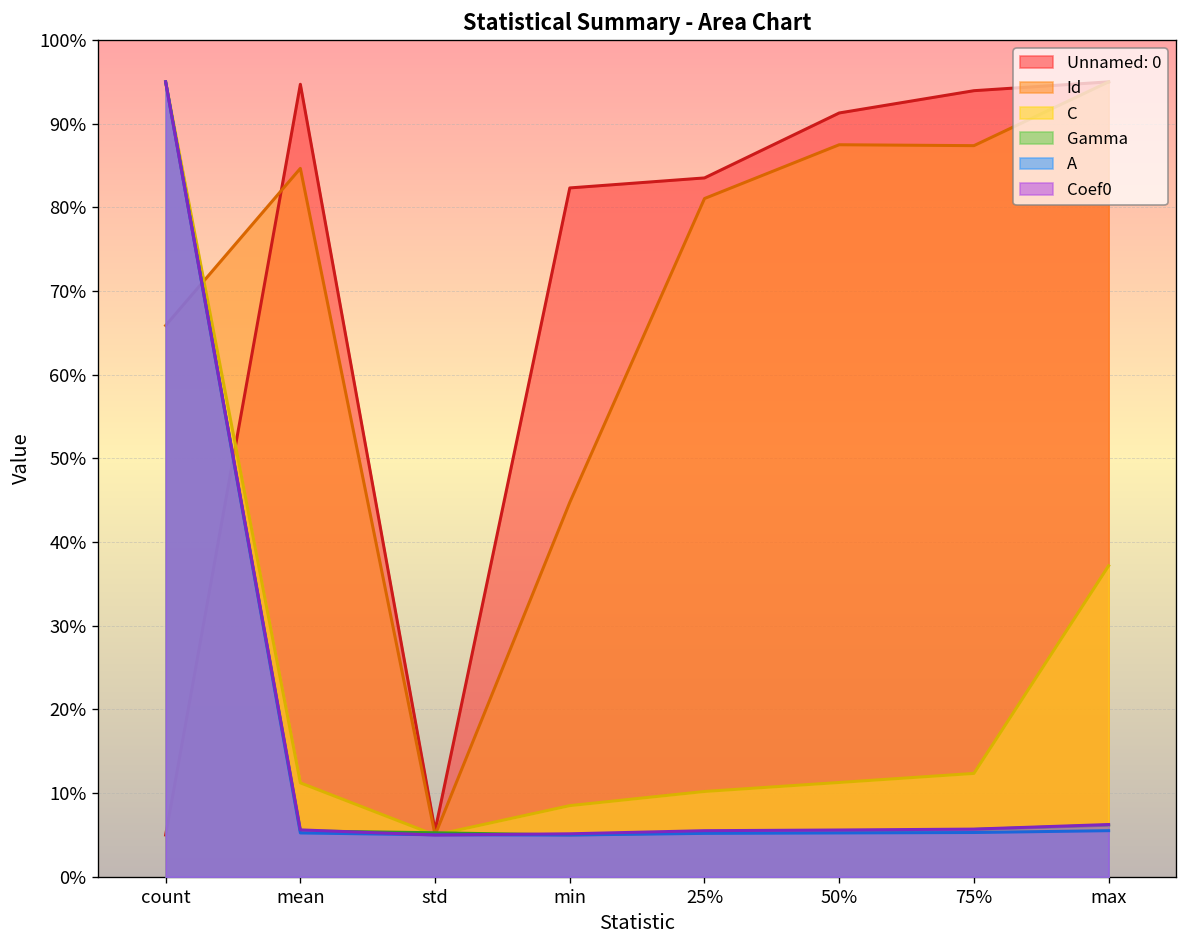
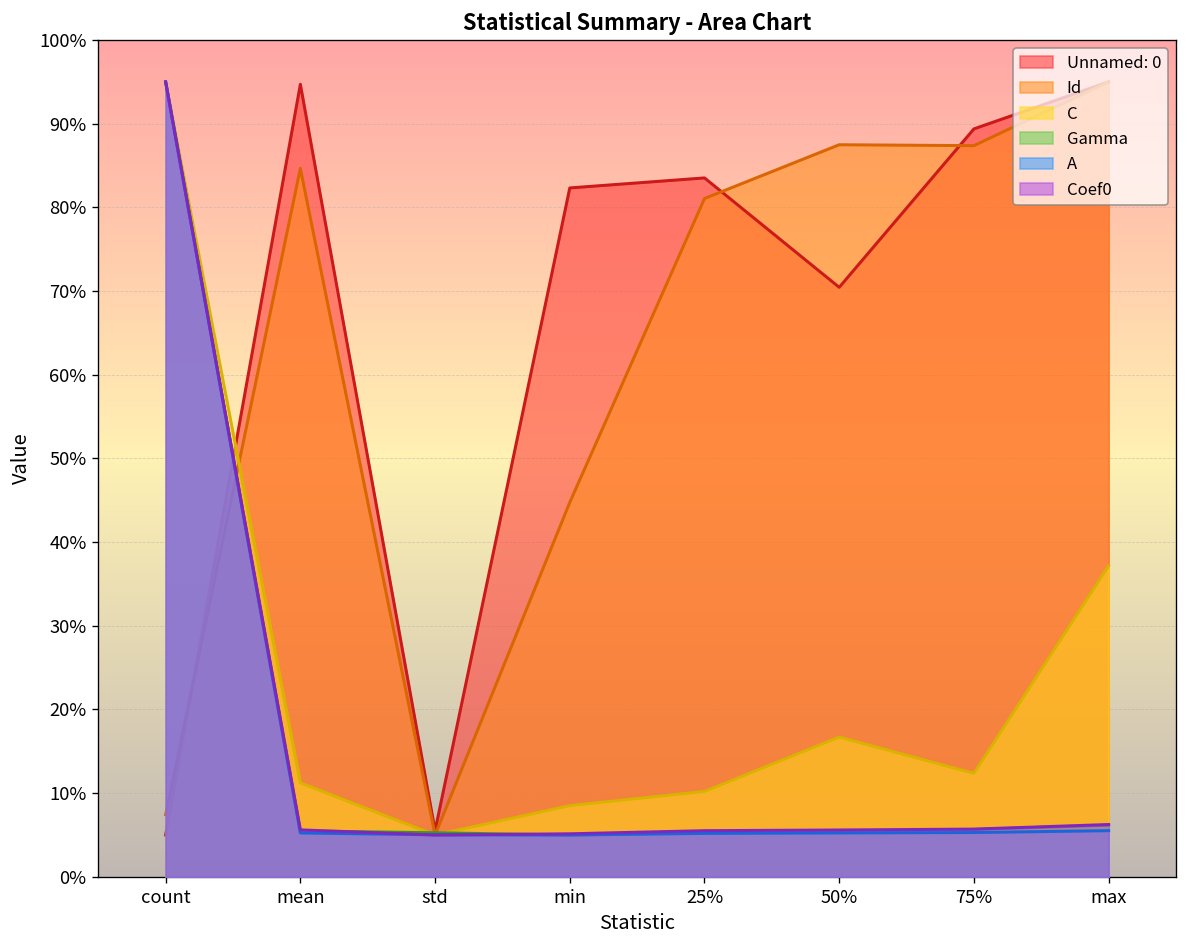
  {
    "Unnamed: 0": {
      "count": "5%",
      "mean": "95%",
      "min": "82%",
      "25%": "84%",
-     "50%": "91%",
-     "75%": "94%"
+     "50%": "70%",
+     "75%": "89%"
    },
    "Id": {
-     "count": "66%",
+     "count": "7%",
      "mean": "85%",
      "min": "45%",
      "25%": "81%",
      "50%": "87%",
      "75%": "87%"
    },
    "C": {
      "mean": "11%",
      "min": "9%",
      "25%": "10%",
-     "50%": "11%",
+     "50%": "17%",
      "75%": "12%",
      "max": "37%"
    },
    "A": {
      "75%": "5%",
      "max": "6%"
    }
  }
